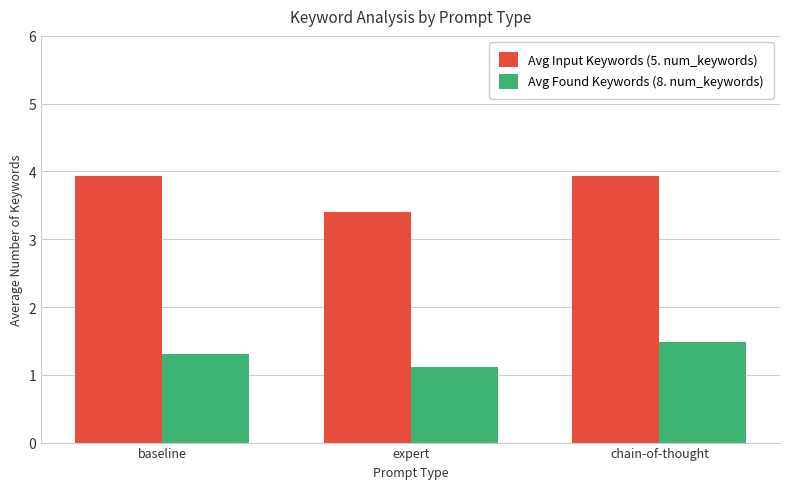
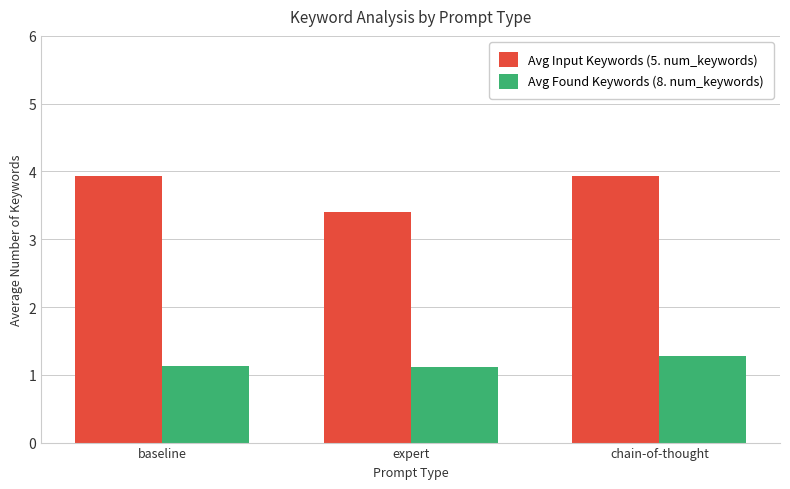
  {
    "Avg Input Keywords (5. num_keywords)": {
      "baseline": 3.9,
      "expert": 3.4,
      "chain-of-thought": 3.9
    },
    "Avg Found Keywords (8. num_keywords)": {
-     "baseline": 1.3,
+     "baseline": 1.1,
      "expert": 1.1,
-     "chain-of-thought": 1.5
+     "chain-of-thought": 1.3
    }
  }
